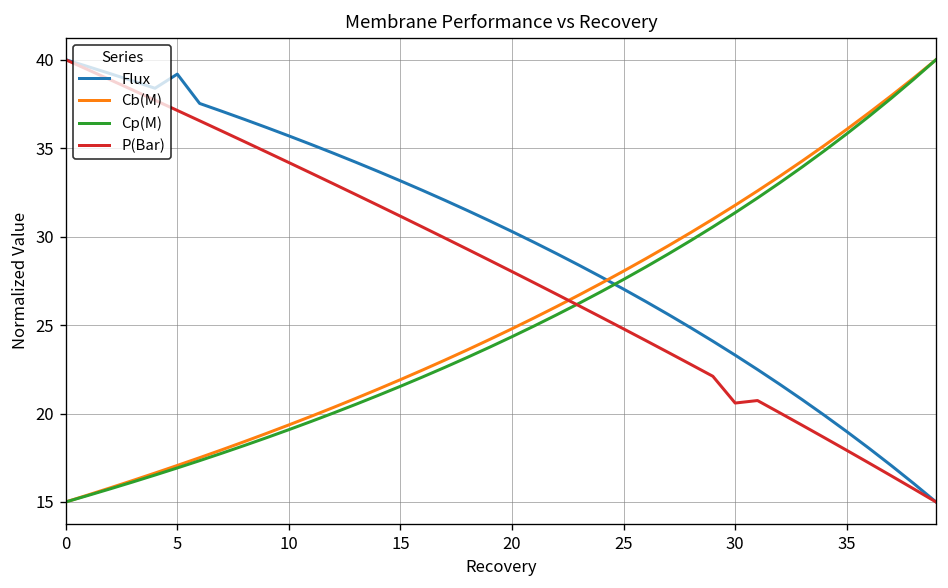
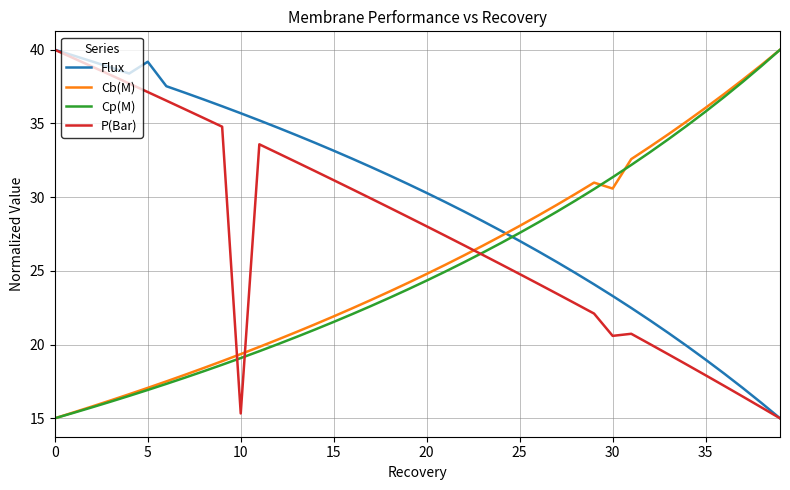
  {
    "Flux": {
      "5": 39.2,
      "10": 35.7,
      "15": 33.2,
      "20": 30.3,
      "25": 27.0,
      "30": 23.3,
      "35": 19.0
    },
    "Cb(M)": {
      "10": 19.4,
      "15": 21.9,
      "20": 24.8,
      "25": 28.1,
-     "30": 31.8,
+     "30": 30.6,
      "35": 36.1
    },
    "Cp(M)": {
      "10": 19.1,
      "15": 21.5,
      "20": 24.3,
      "25": 27.6,
      "30": 31.4,
      "35": 35.8
    },
    "P(Bar)": {
      "5": 37.1,
-     "10": 34.2,
+     "10": 15.3,
      "15": 31.2,
      "20": 28.0,
      "25": 24.8,
      "30": 20.6,
      "35": 17.9
    }
  }
